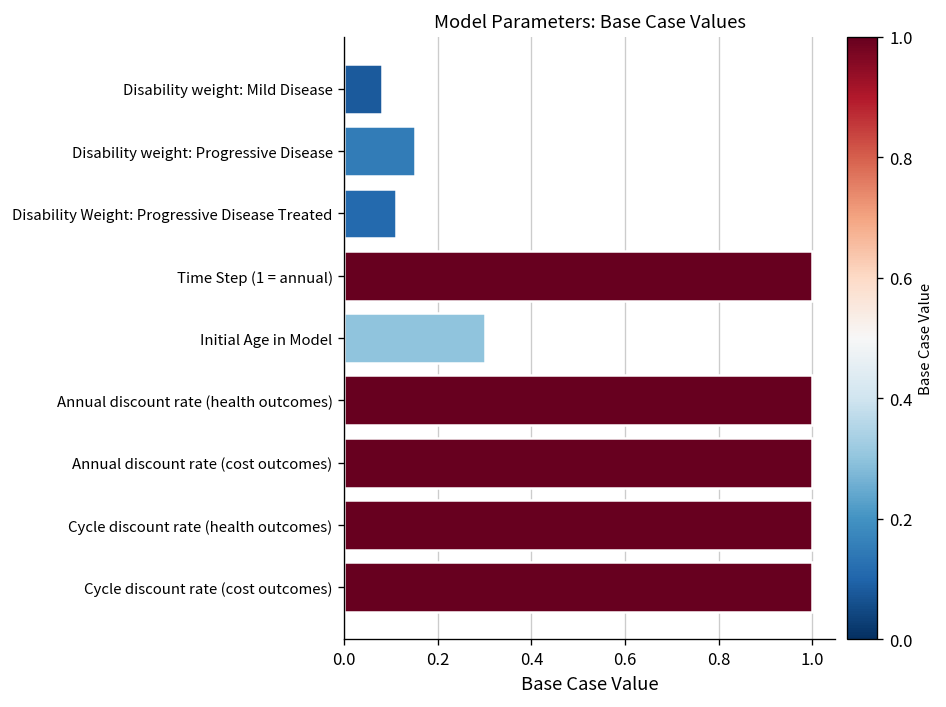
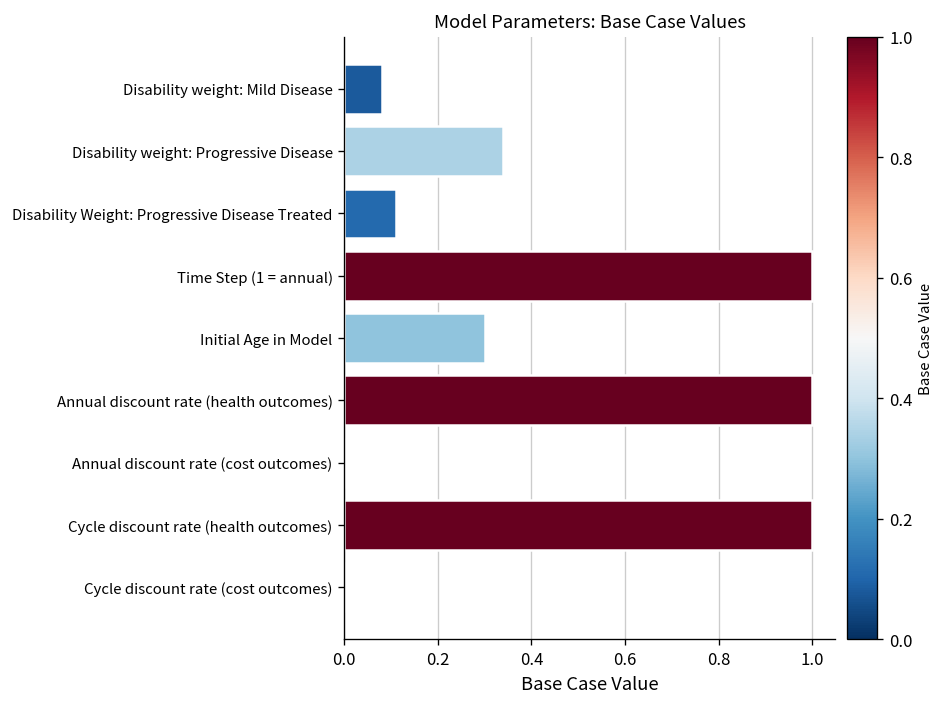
  {
    "Disability weight: Mild Disease": 0.08,
-   "Disability weight: Progressive Disease": 0.15,
+   "Disability weight: Progressive Disease": 0.34,
    "Disability Weight: Progressive Disease Treated": 0.11,
    "Time Step (1 = annual)": 1.00,
    "Initial Age in Model": 0.30,
    "Annual discount rate (health outcomes)": 1.00,
-   "Annual discount rate (cost outcomes)": 1,
+   "Annual discount rate (cost outcomes)": 0,
    "Cycle discount rate (health outcomes)": 1.00,
-   "Cycle discount rate (cost outcomes)": 1
+   "Cycle discount rate (cost outcomes)": 0
  }
